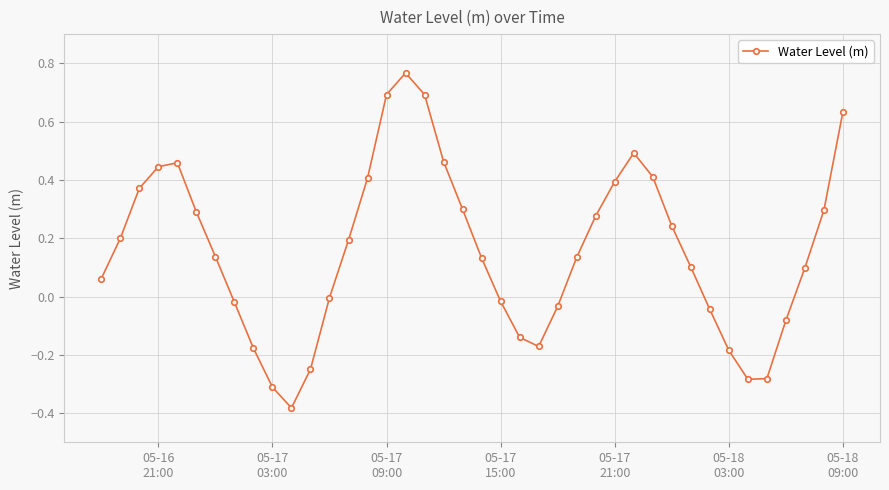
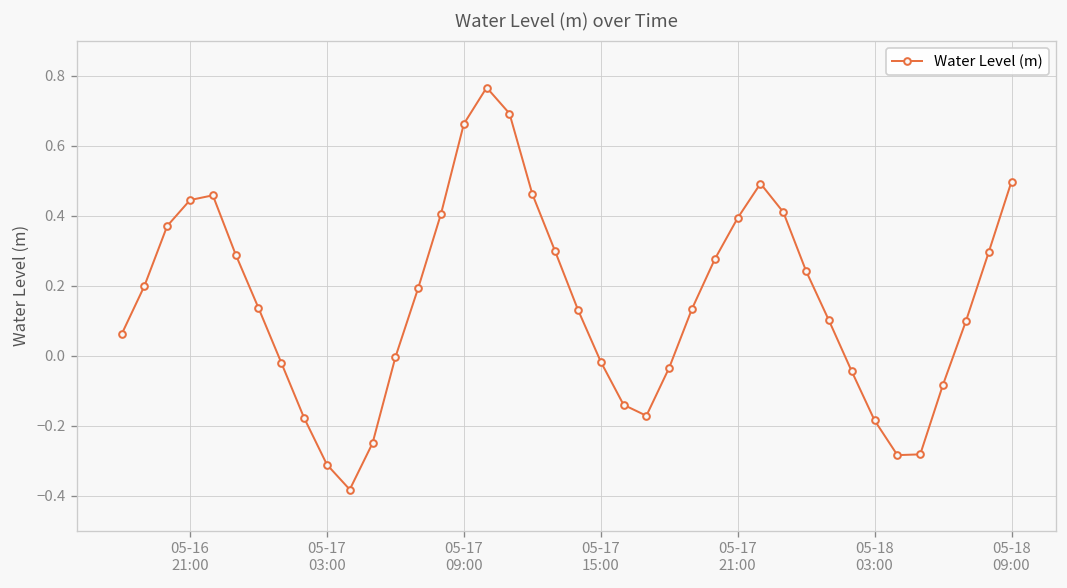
  {
    "05-16 21:00": 0.45,
    "05-17 03:00": -0.31,
-   "05-17 09:00": 0.69,
+   "05-17 09:00": 0.66,
    "05-17 15:00": -0.02,
    "05-17 21:00": 0.39,
    "05-18 03:00": -0.18,
-   "05-18 09:00": 0.63
+   "05-18 09:00": 0.50
  }
